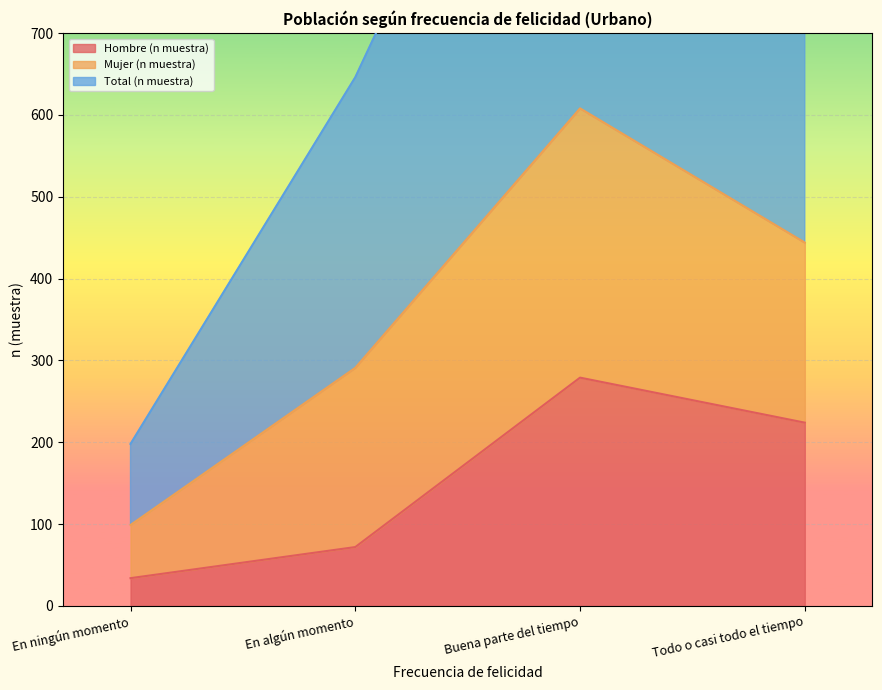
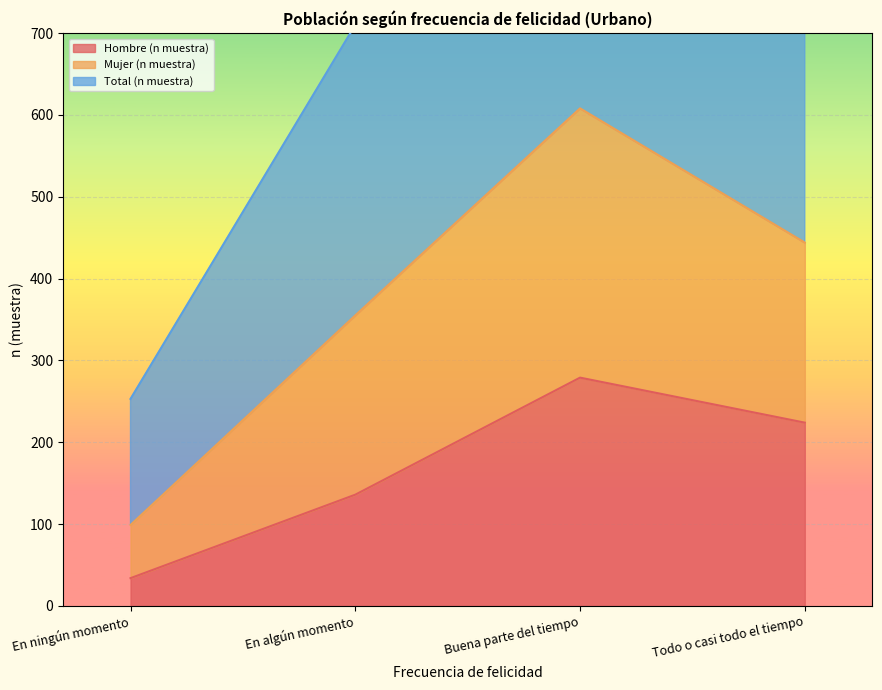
  {
    "Hombre (n muestra)": {
      "En ningún momento": 30,
-     "En algún momento": 70,
+     "En algún momento": 140,
      "Buena parte del tiempo": 280,
      "Todo o casi todo el tiempo": 220
    },
    "Mujer (n muestra)": {
      "En ningún momento": 70,
      "En algún momento": 220,
      "Buena parte del tiempo": 330,
      "Todo o casi todo el tiempo": 220
    },
    "Total (n muestra)": {
-     "En ningún momento": 100
+     "En ningún momento": 150
    }
  }
